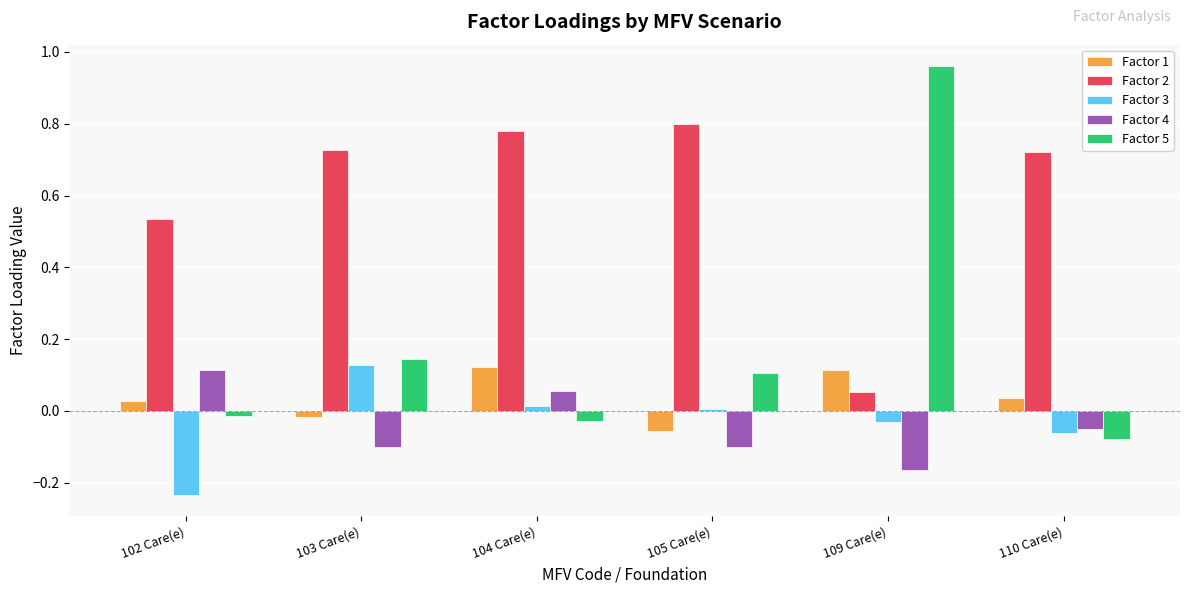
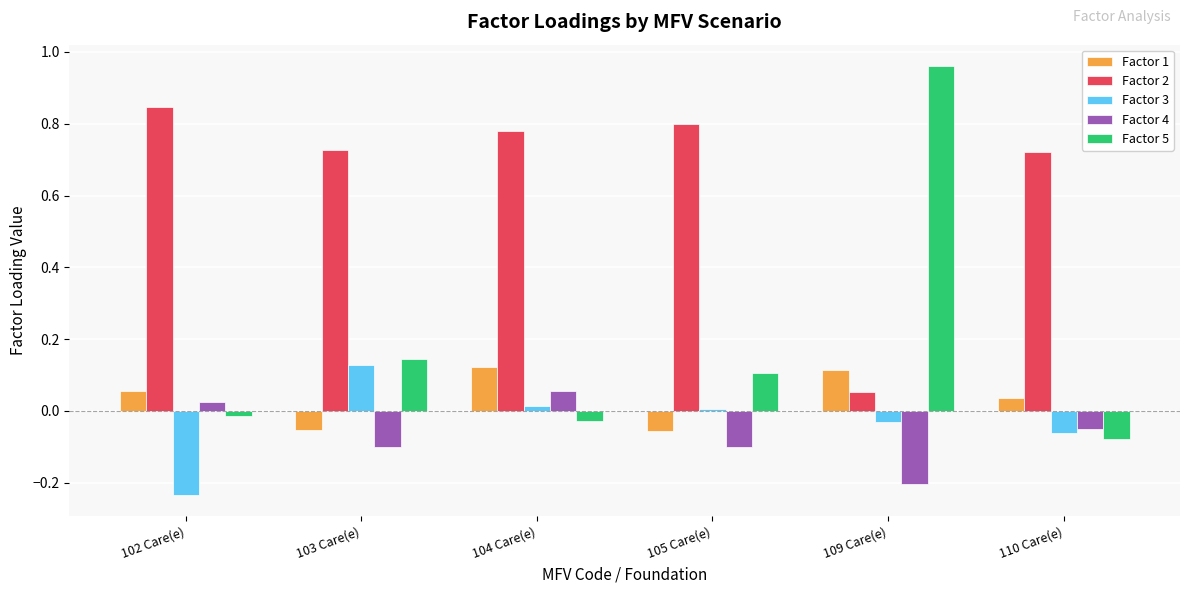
  {
    "Factor 1": {
-     "102 Care(e)": 0.03,
-     "103 Care(e)": -0.02,
+     "102 Care(e)": 0.05,
+     "103 Care(e)": -0.05,
      "104 Care(e)": 0.12,
      "105 Care(e)": -0.06,
      "109 Care(e)": 0.11,
      "110 Care(e)": 0.04
    },
    "Factor 2": {
-     "102 Care(e)": 0.53,
+     "102 Care(e)": 0.85,
      "103 Care(e)": 0.73,
      "104 Care(e)": 0.78,
      "105 Care(e)": 0.80,
      "109 Care(e)": 0.05,
      "110 Care(e)": 0.72
    },
    "Factor 3": {
      "102 Care(e)": -0.23,
      "103 Care(e)": 0.13,
      "104 Care(e)": 0.01,
      "109 Care(e)": -0.03,
      "110 Care(e)": -0.06
    },
    "Factor 4": {
-     "102 Care(e)": 0.12,
+     "102 Care(e)": 0.02,
      "103 Care(e)": -0.10,
      "104 Care(e)": 0.06,
      "105 Care(e)": -0.10,
-     "109 Care(e)": -0.16,
+     "109 Care(e)": -0.20,
      "110 Care(e)": -0.05
    },
    "Factor 5": {
      "102 Care(e)": -0.01,
      "103 Care(e)": 0.15,
      "104 Care(e)": -0.03,
      "105 Care(e)": 0.11,
      "109 Care(e)": 0.96,
      "110 Care(e)": -0.08
    }
  }
